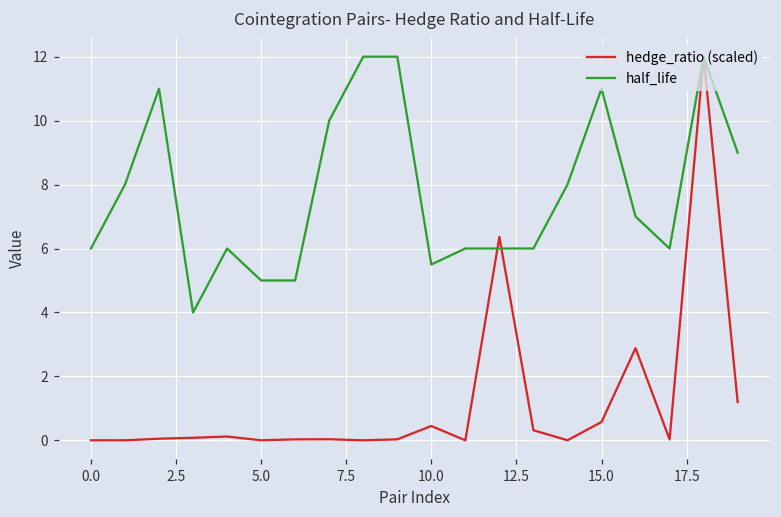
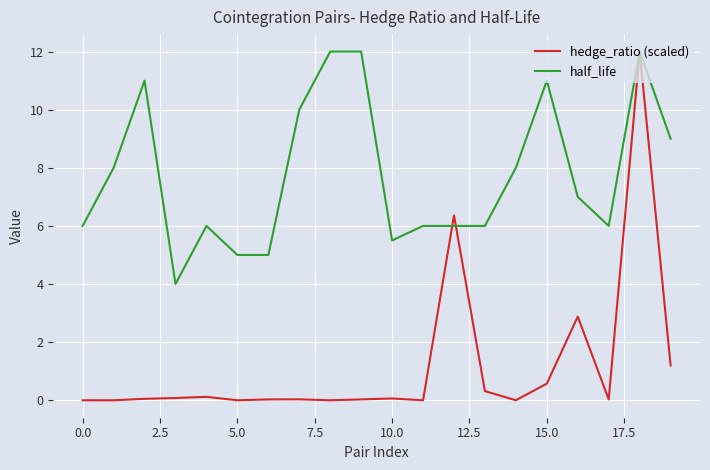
  {
    "hedge_ratio (scaled)": {
      "0.0": 0.0,
      "5.0": 0.0,
-     "10.0": 0.4,
+     "10.0": 0.1,
      "15.0": 0.6
    },
    "half_life": {
      "0.0": 6.0,
      "5.0": 5.0,
      "10.0": 5.5
    }
  }
